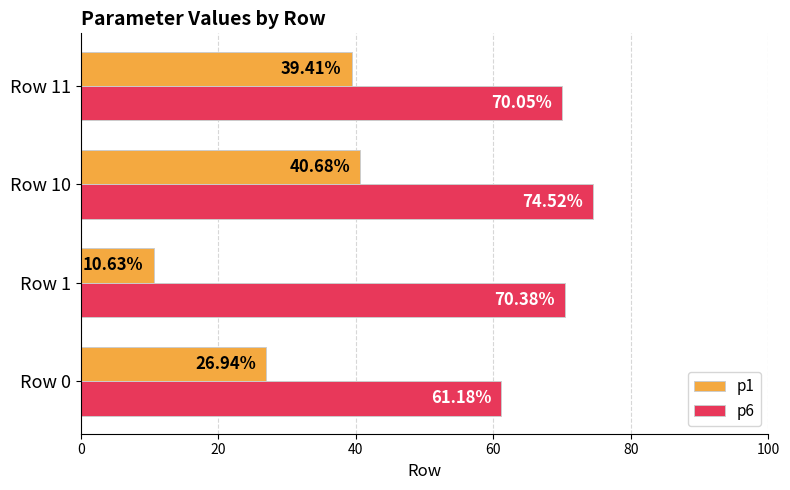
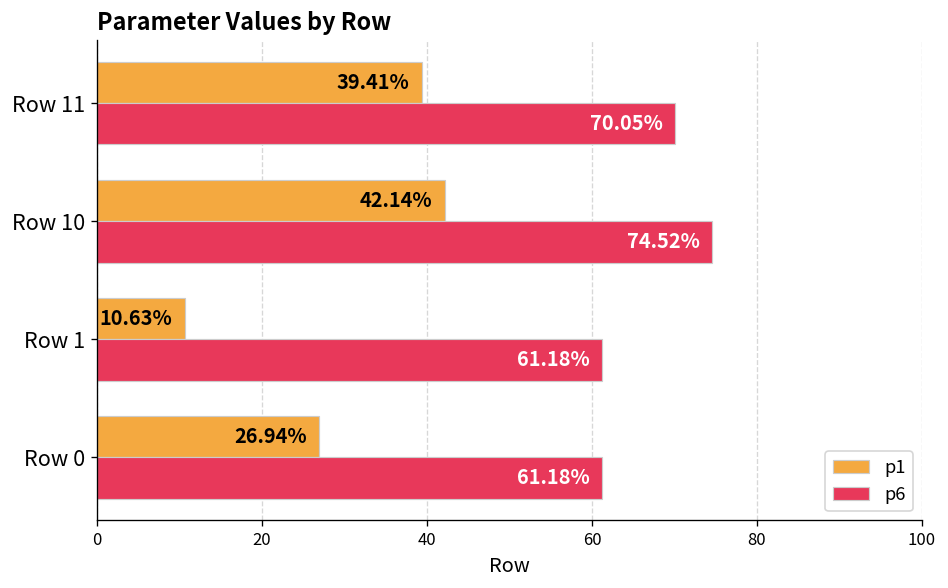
  {
    "p1": {
      "Row 11": "39.41%",
-     "Row 10": "40.68%",
+     "Row 10": "42.14%",
      "Row 1": "10.63%",
      "Row 0": "26.94%"
    },
    "p6": {
      "Row 11": "70.05%",
      "Row 10": "74.52%",
-     "Row 1": "70.38%",
+     "Row 1": "61.18%",
      "Row 0": "61.18%"
    }
  }
